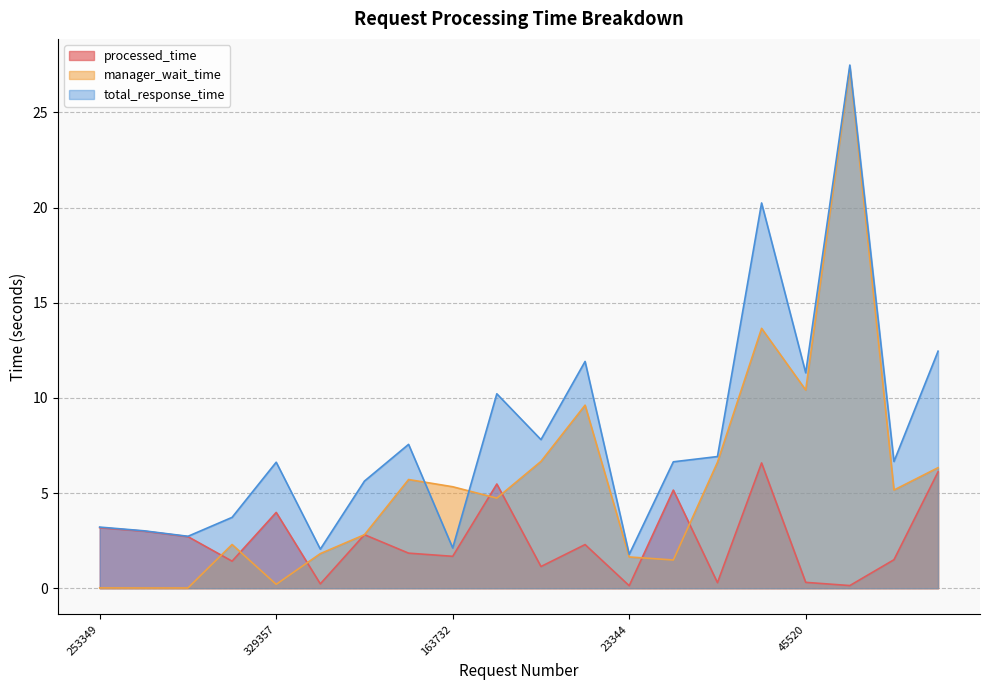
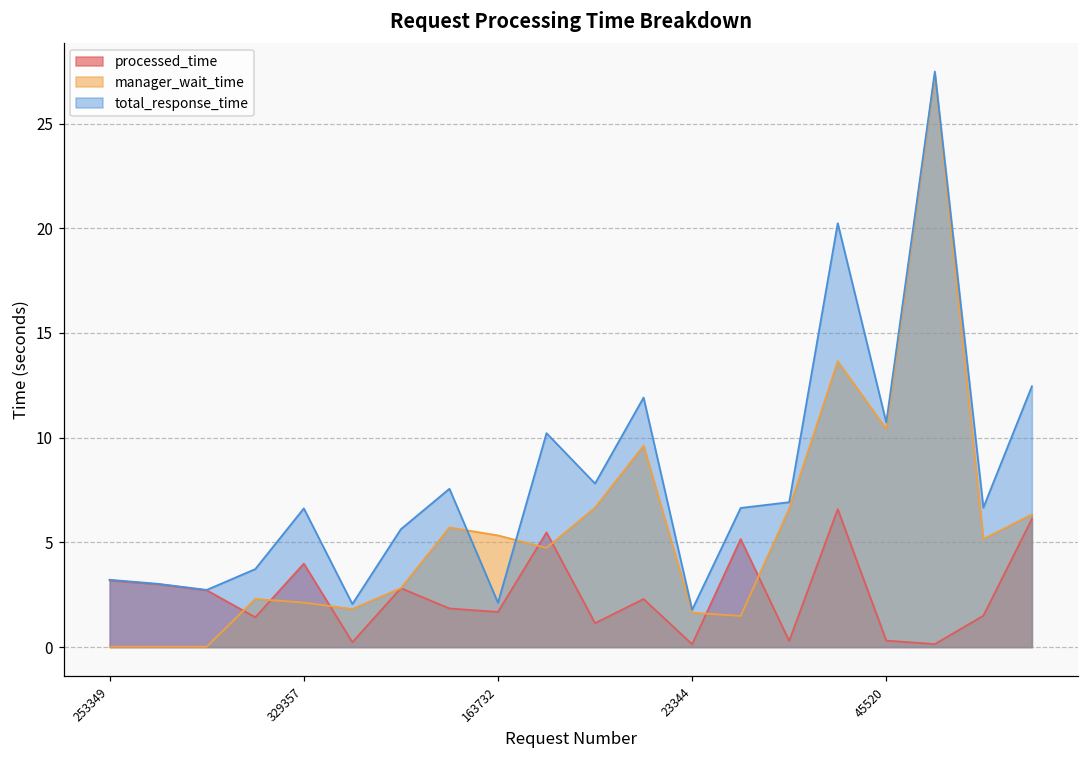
  {
    "processed_time": {
      "329357": 4.0,
      "163732": 1.7,
      "23344": 0.1,
      "45520": 0.3
    },
    "manager_wait_time": {
      "253349": 0.0,
-     "329357": 0.2,
+     "329357": 2.1,
      "163732": 5.3,
      "23344": 1.6,
      "45520": 10.4
    },
    "total_response_time": {
      "329357": 6.6,
      "163732": 2.1,
      "23344": 1.8,
-     "45520": 11.3
+     "45520": 10.7
    }
  }
